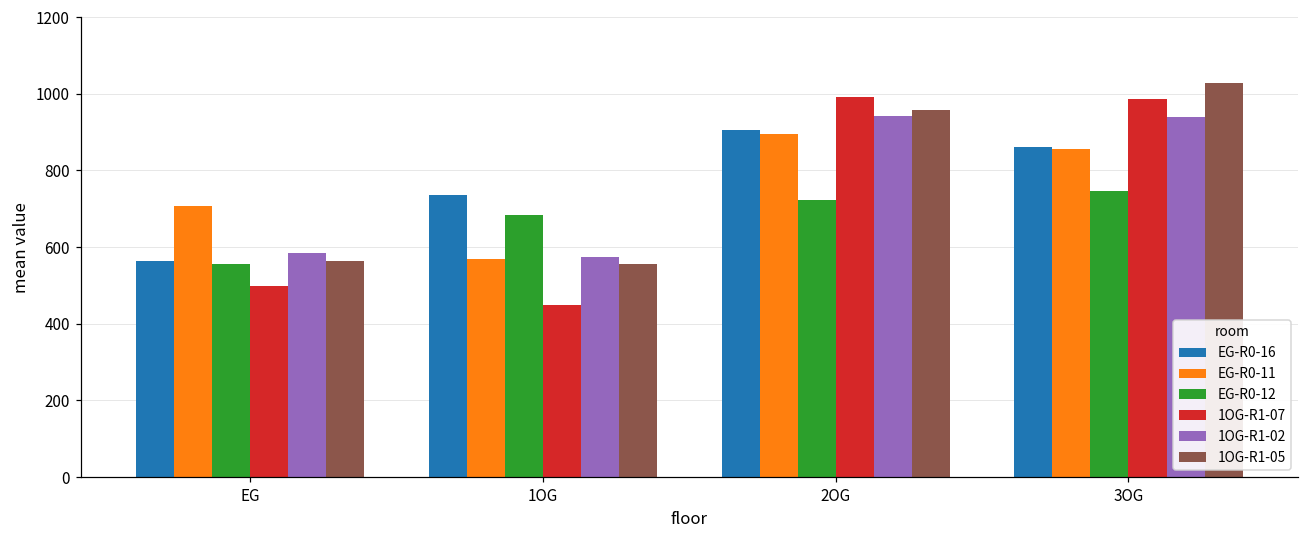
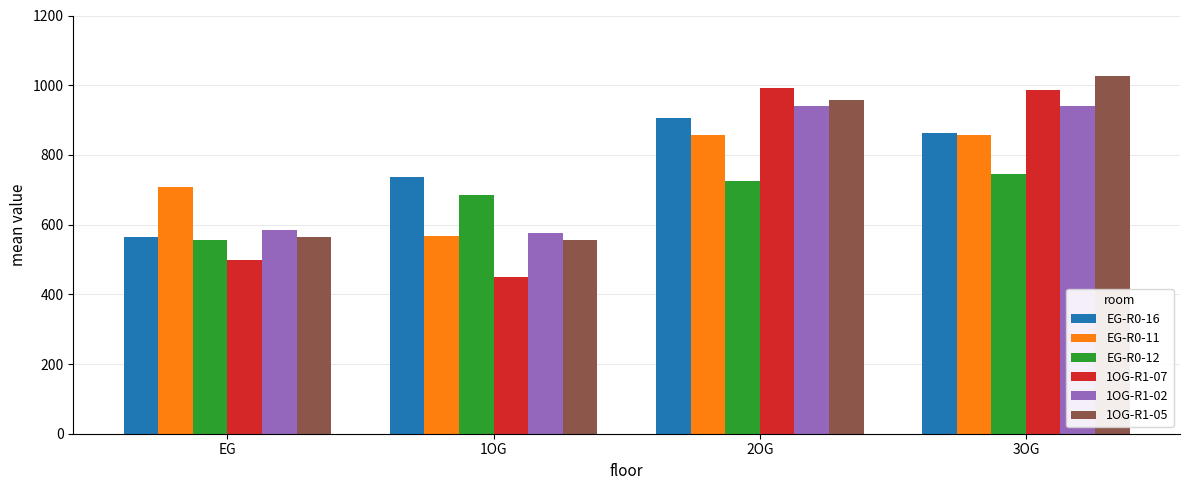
  {
    "EG-R0-16": {
      "EG": 560,
      "1OG": 740,
      "2OG": 910,
      "3OG": 860
    },
    "EG-R0-11": {
      "EG": 710,
      "1OG": 570,
-     "2OG": 890,
+     "2OG": 860,
      "3OG": 860
    },
    "EG-R0-12": {
      "EG": 560,
      "1OG": 680,
      "2OG": 720,
      "3OG": 750
    },
    "1OG-R1-07": {
      "EG": 500,
      "1OG": 450,
      "2OG": 990,
      "3OG": 990
    },
    "1OG-R1-02": {
      "EG": 580,
      "1OG": 570,
      "2OG": 940,
      "3OG": 940
    },
    "1OG-R1-05": {
      "EG": 560,
      "1OG": 550,
      "2OG": 960,
      "3OG": 1030
    }
  }
